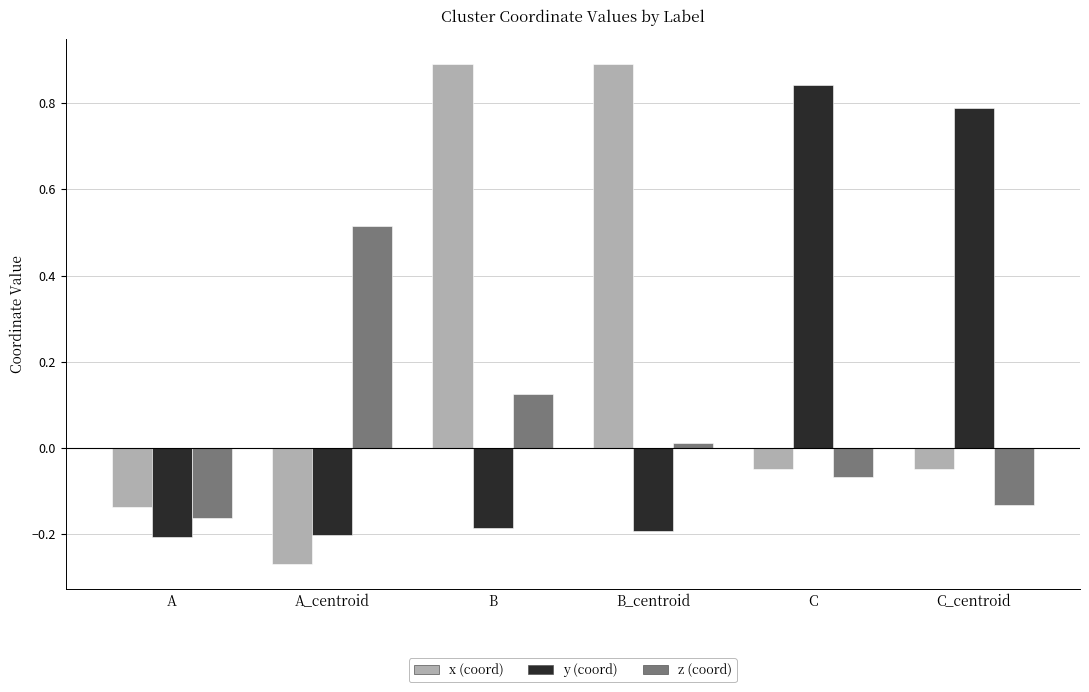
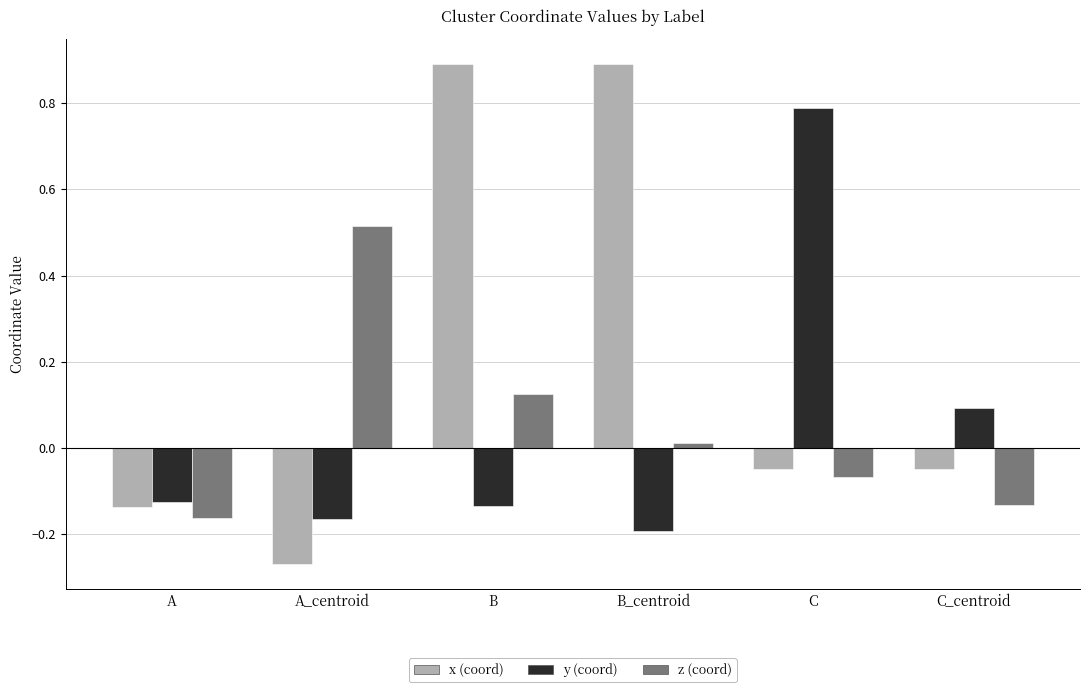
  {
    "x (coord)": {
      "A": -0.14,
      "A_centroid": -0.27,
      "B": 0.89,
      "B_centroid": 0.89,
      "C": -0.05,
      "C_centroid": -0.05
    },
    "y (coord)": {
-     "A": -0.21,
-     "A_centroid": -0.20,
-     "B": -0.19,
+     "A": -0.13,
+     "A_centroid": -0.16,
+     "B": -0.14,
      "B_centroid": -0.19,
-     "C": 0.84,
-     "C_centroid": 0.79
+     "C": 0.79,
+     "C_centroid": 0.09
    },
    "z (coord)": {
      "A": -0.16,
      "A_centroid": 0.51,
      "B": 0.13,
      "B_centroid": 0.01,
      "C": -0.07,
      "C_centroid": -0.13
    }
  }
